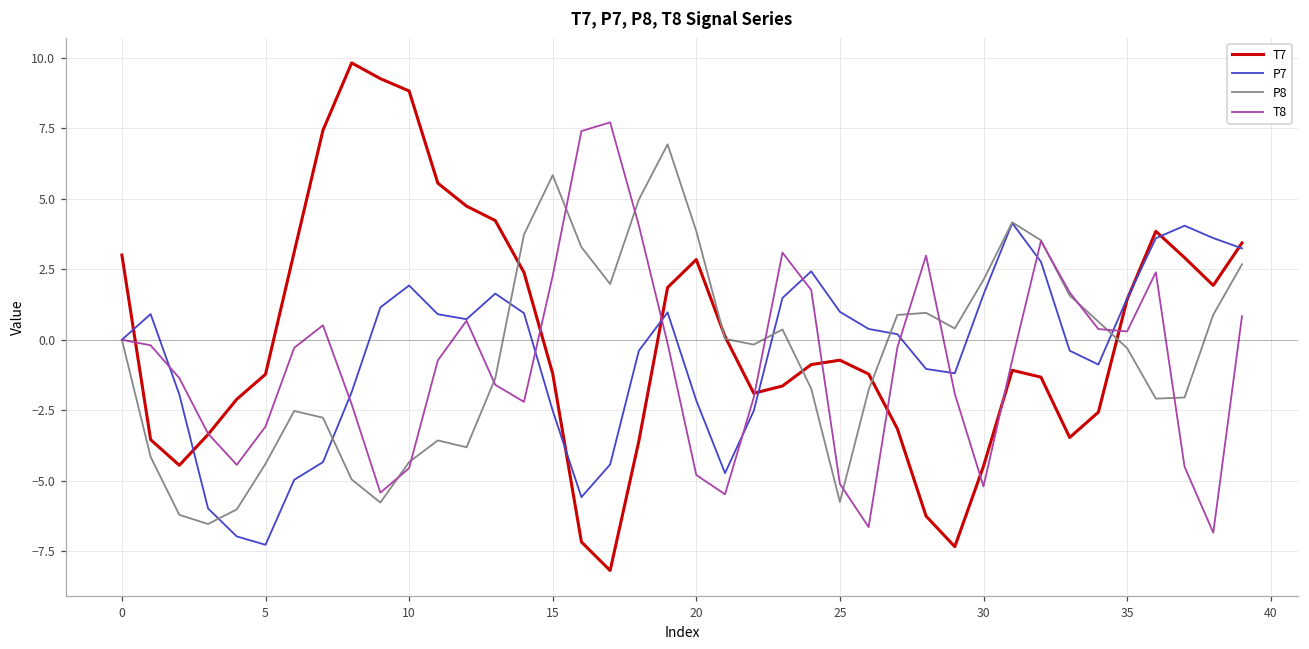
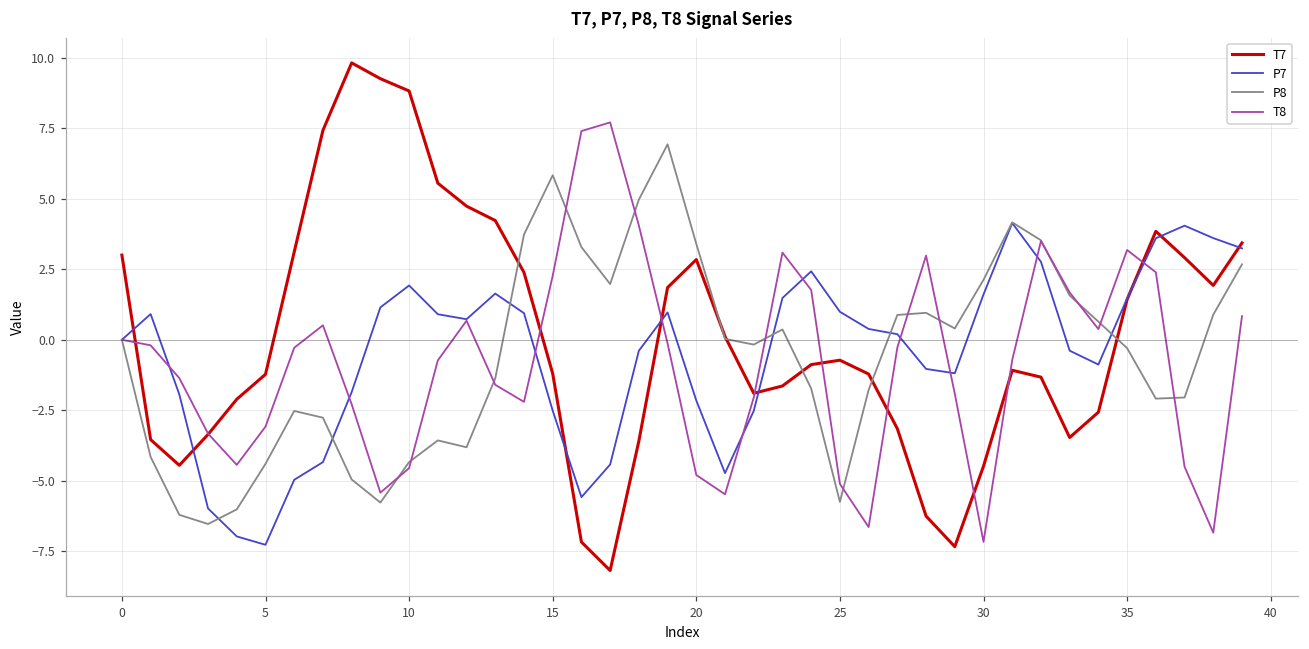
  {
    "T7": {
      "0": 3.0,
      "5": -1.2,
      "10": 8.8,
      "15": -1.2,
      "20": 2.8,
      "25": -0.7,
      "30": -4.5
    },
    "P7": {
      "5": -7.3,
      "10": 1.9,
      "15": -2.5,
      "20": -2.2,
      "25": 1.0,
      "30": 1.6
    },
    "P8": {
      "5": -4.4,
      "10": -4.3,
      "15": 5.8,
-     "20": 3.8,
+     "20": 3.4,
      "25": -5.7,
      "30": 2.1,
      "35": -0.3
    },
    "T8": {
      "5": -3.1,
      "10": -4.5,
      "15": 2.3,
      "20": -4.8,
      "25": -5.1,
-     "30": -5.2,
-     "35": 0.3
+     "30": -7.2,
+     "35": 3.2
    }
  }
